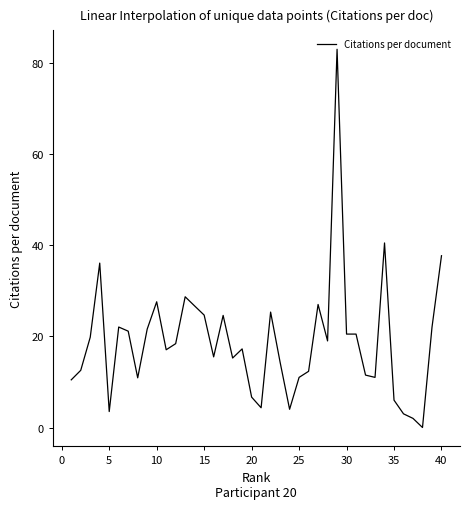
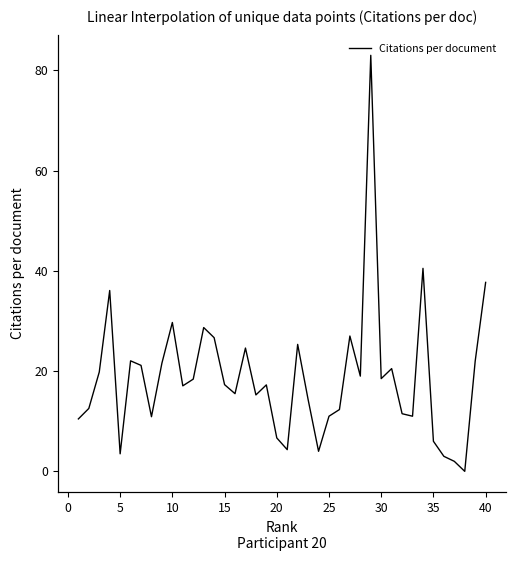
  {
    "5": 4,
-   "10": 28,
-   "15": 25,
+   "10": 30,
+   "15": 17,
    "20": 7,
    "25": 11,
-   "30": 21,
+   "30": 19,
    "35": 6,
    "40": 38
  }
